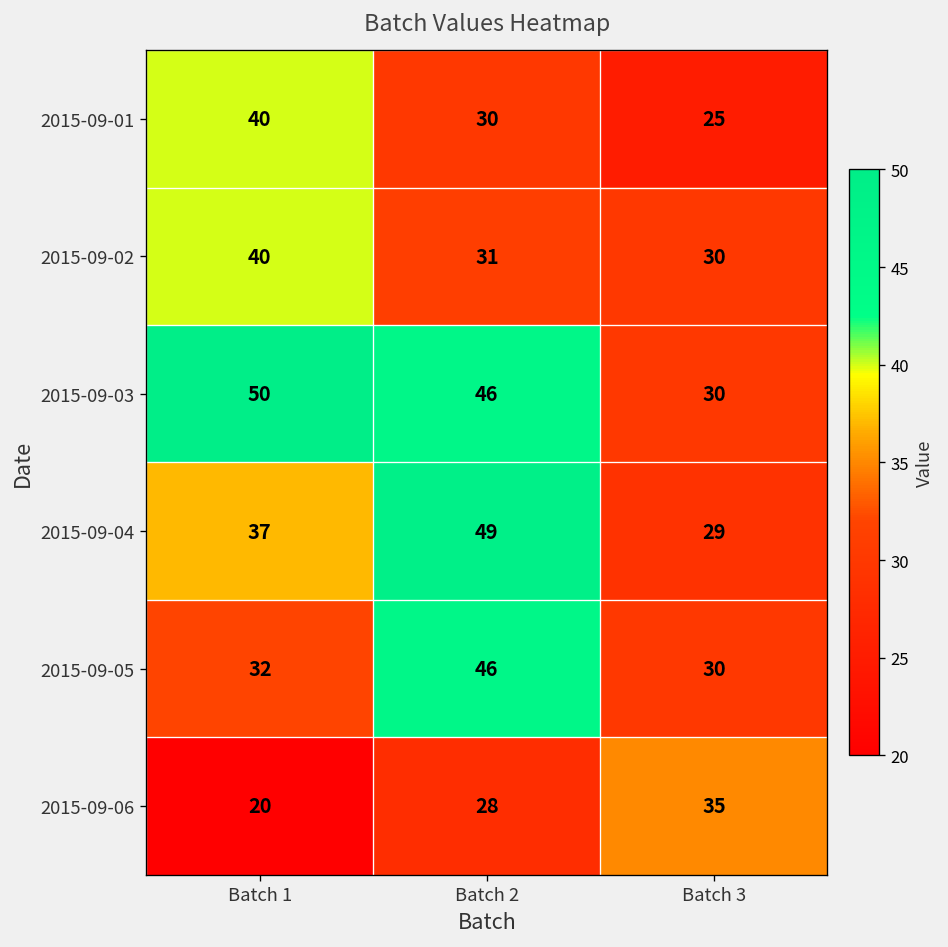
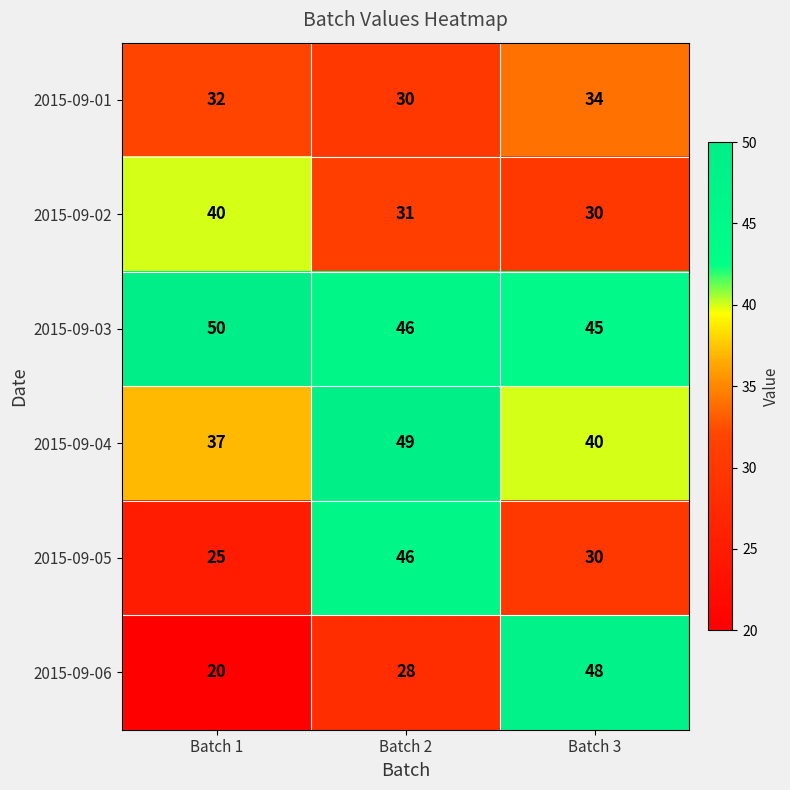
  {
    "2015-09-01": {
-     "Batch 1": 40,
+     "Batch 1": 32,
      "Batch 2": 30,
-     "Batch 3": 25
+     "Batch 3": 34
    },
    "2015-09-02": {
      "Batch 1": 40,
      "Batch 2": 31,
      "Batch 3": 30
    },
    "2015-09-03": {
      "Batch 1": 50,
      "Batch 2": 46,
-     "Batch 3": 30
+     "Batch 3": 45
    },
    "2015-09-04": {
      "Batch 1": 37,
      "Batch 2": 49,
-     "Batch 3": 29
+     "Batch 3": 40
    },
    "2015-09-05": {
-     "Batch 1": 32,
+     "Batch 1": 25,
      "Batch 2": 46,
      "Batch 3": 30
    },
    "2015-09-06": {
      "Batch 1": 20,
      "Batch 2": 28,
-     "Batch 3": 35
+     "Batch 3": 48
    }
  }
